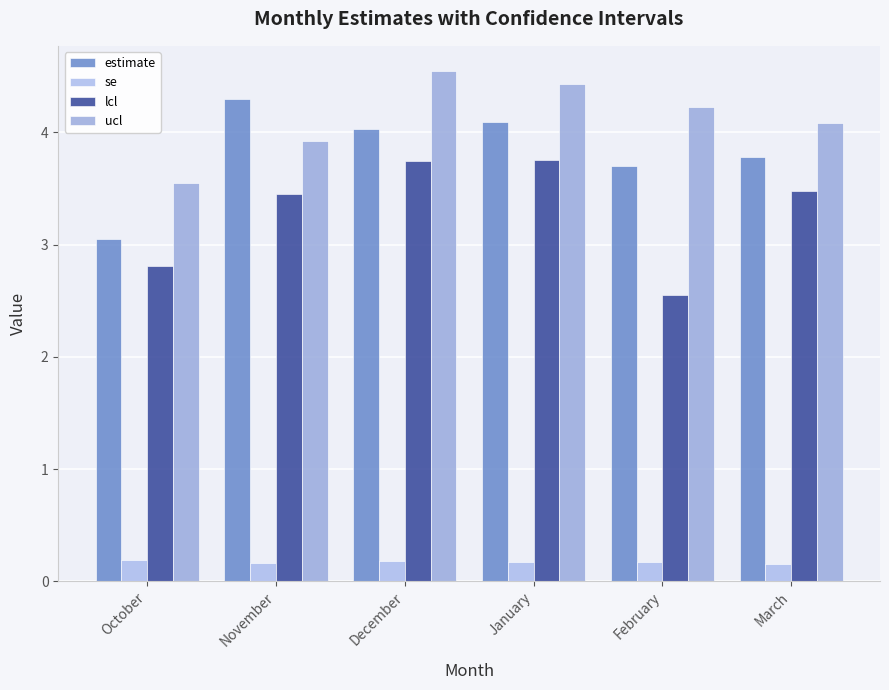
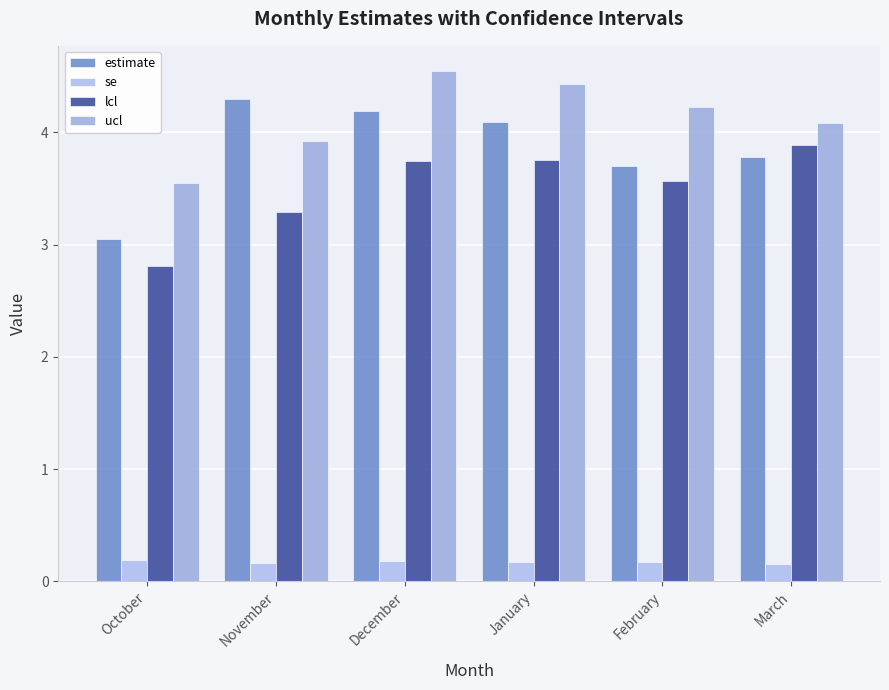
  {
    "estimate": {
      "October": 3.05,
      "November": 4.30,
-     "December": 4.03,
+     "December": 4.19,
      "January": 4.09,
      "February": 3.70,
      "March": 3.78
    },
    "lcl": {
      "October": 2.81,
-     "November": 3.45,
+     "November": 3.29,
      "December": 3.74,
      "January": 3.76,
-     "February": 2.55,
-     "March": 3.48
+     "February": 3.57,
+     "March": 3.89
    }
  }
